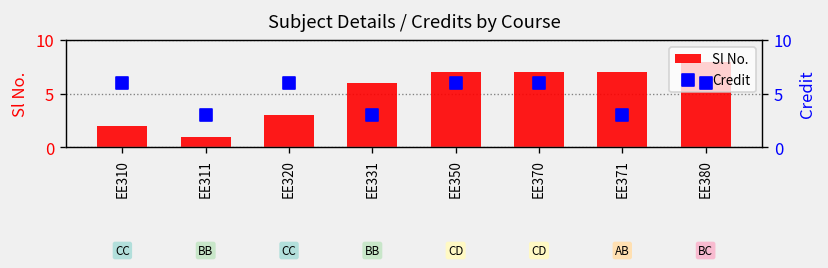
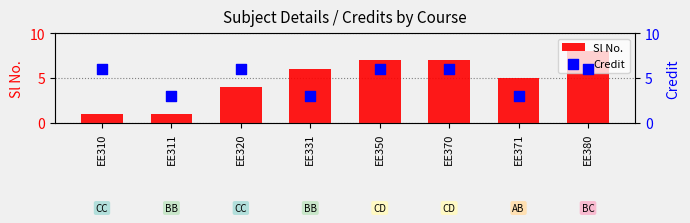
  {
    "Sl No.": {
-     "EE310": 2,
+     "EE310": 1,
      "EE311": 1,
-     "EE320": 3,
+     "EE320": 4,
      "EE331": 6,
      "EE350": 7,
      "EE370": 7,
-     "EE371": 7
+     "EE371": 5
    }
  }
